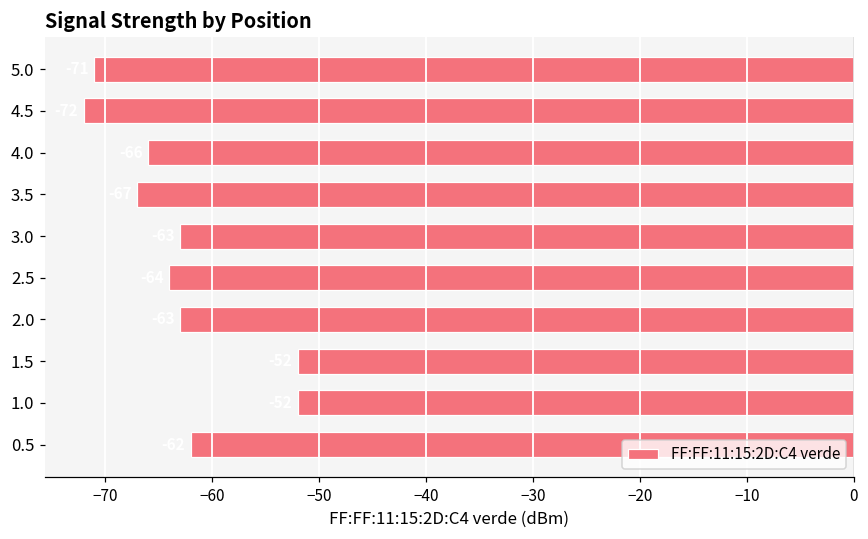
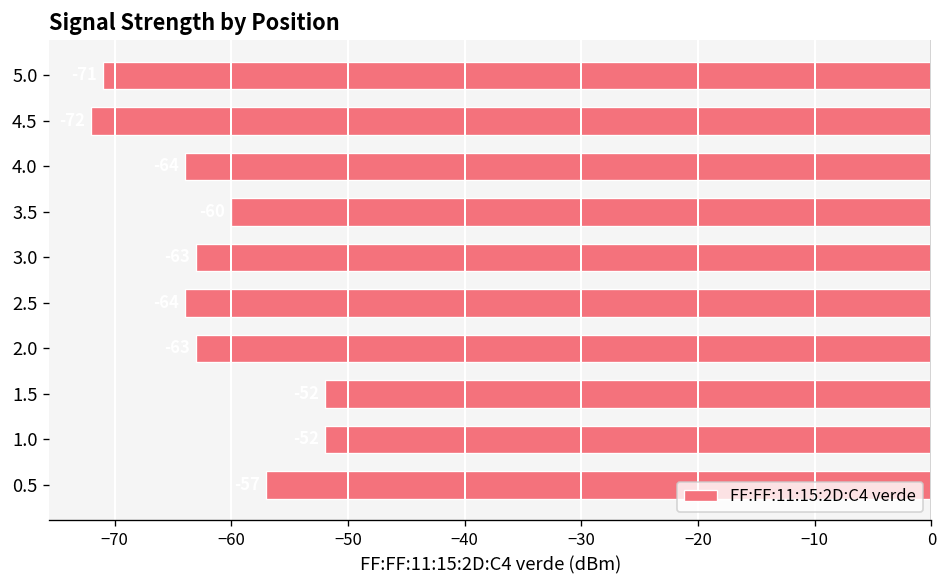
  {
    "5.0": -71,
    "4.5": -72,
-   "4.0": -66,
-   "3.5": -67,
+   "4.0": -64,
+   "3.5": -60,
    "3.0": -63,
    "2.5": -64,
    "2.0": -63,
    "1.5": -52,
    "1.0": -52,
-   "0.5": -62
+   "0.5": -57
  }
